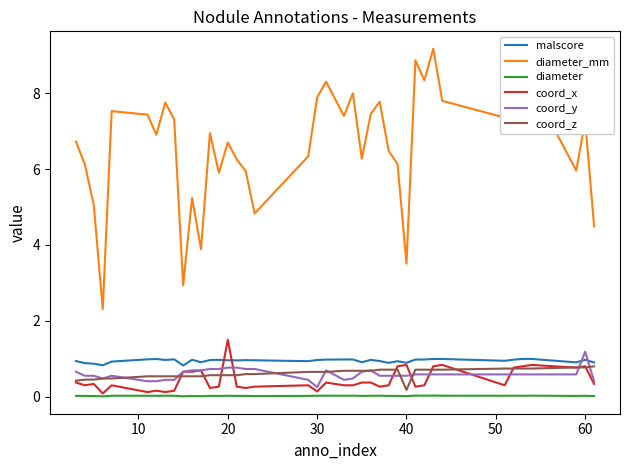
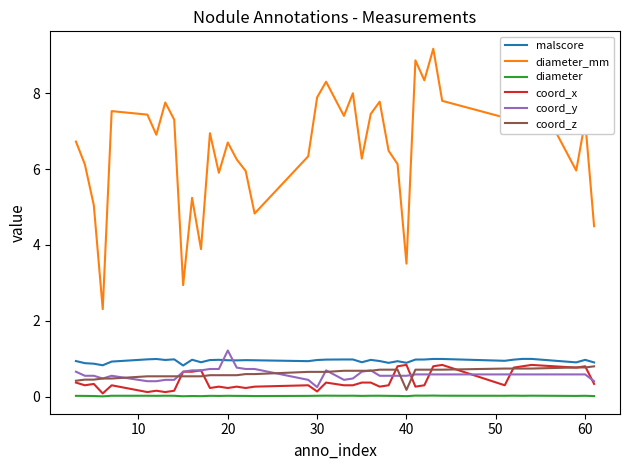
  {
    "malscore": {
      "20": 1.0,
      "30": 1.0,
      "60": 1.0
    },
    "diameter_mm": {
      "20": 6.7,
      "30": 7.9,
      "40": 3.5
    },
    "diameter": {
      "20": 0.0,
      "30": 0.0,
      "40": 0.0,
      "60": 0.0
    },
    "coord_x": {
-     "20": 1.5,
+     "20": 0.2,
      "30": 0.1
    },
    "coord_y": {
-     "20": 0.8,
+     "20": 1.2,
      "30": 0.2,
      "40": 0.5,
-     "60": 1.2
+     "60": 0.6
    },
    "coord_z": {
      "20": 0.6,
      "30": 0.7,
      "40": 0.2
    }
  }
